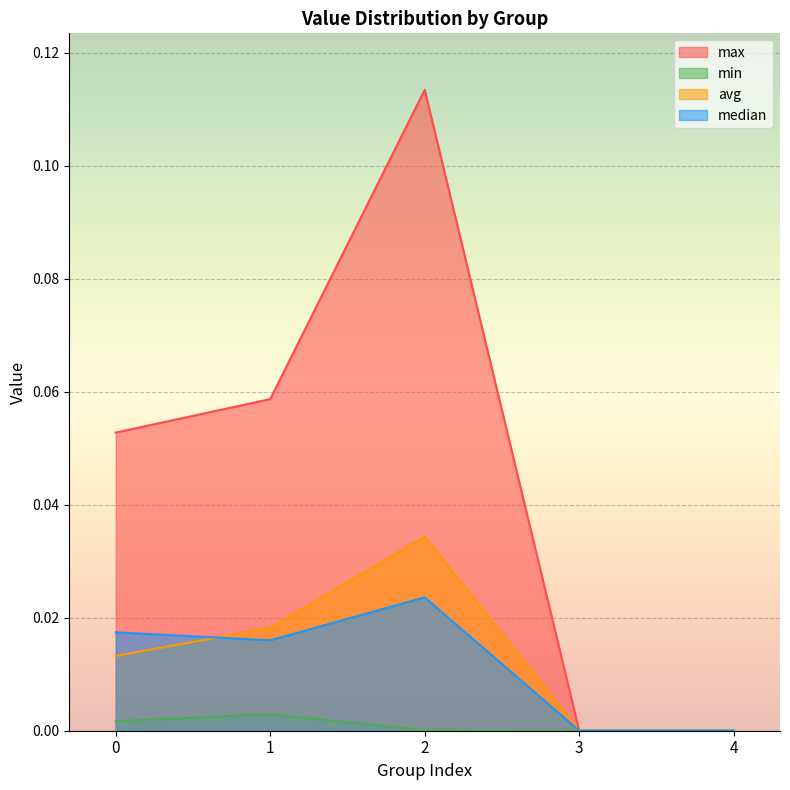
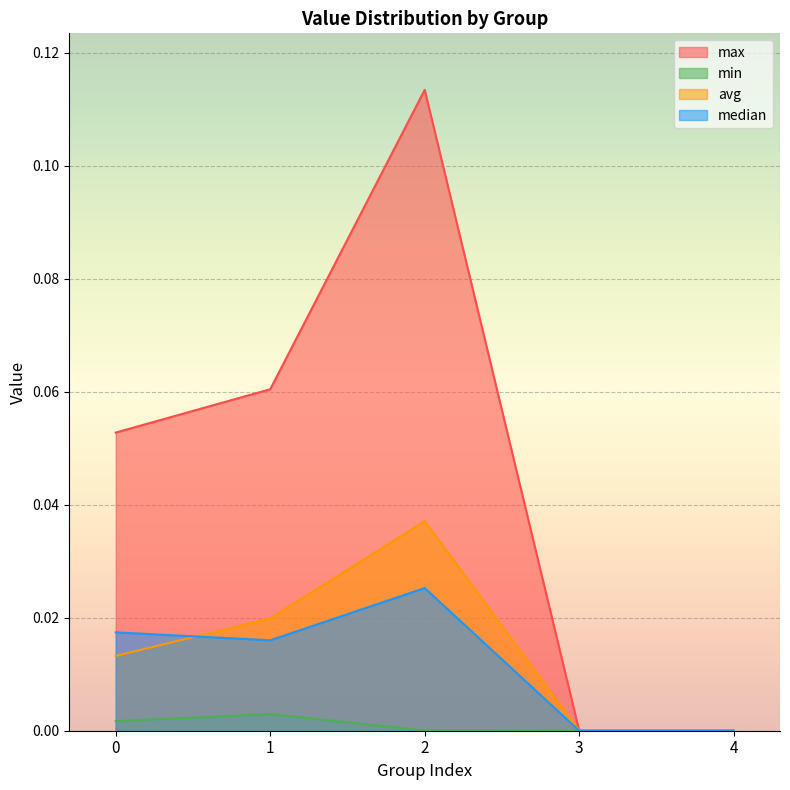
  {
    "max": {
      "0": 0.053,
-     "1": 0.059,
+     "1": 0.060,
      "2": 0.113
    },
    "min": {
      "0": 0.002,
      "1": 0.003,
      "2": 0.000
    },
    "avg": {
      "0": 0.013,
-     "1": 0.018,
-     "2": 0.034
+     "1": 0.020,
+     "2": 0.037
    },
    "median": {
      "0": 0.017,
      "1": 0.016,
-     "2": 0.024
+     "2": 0.025
    }
  }
